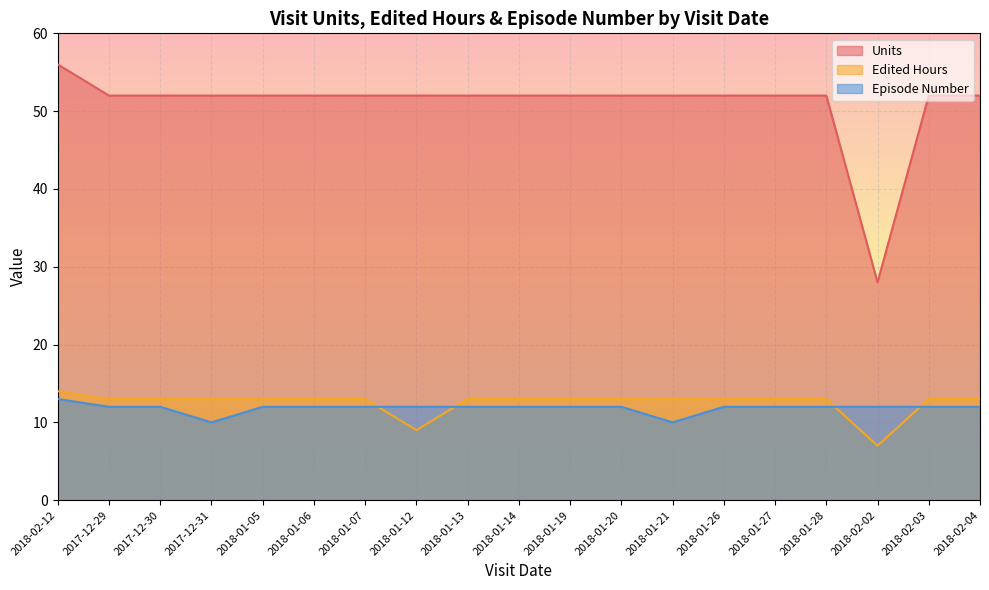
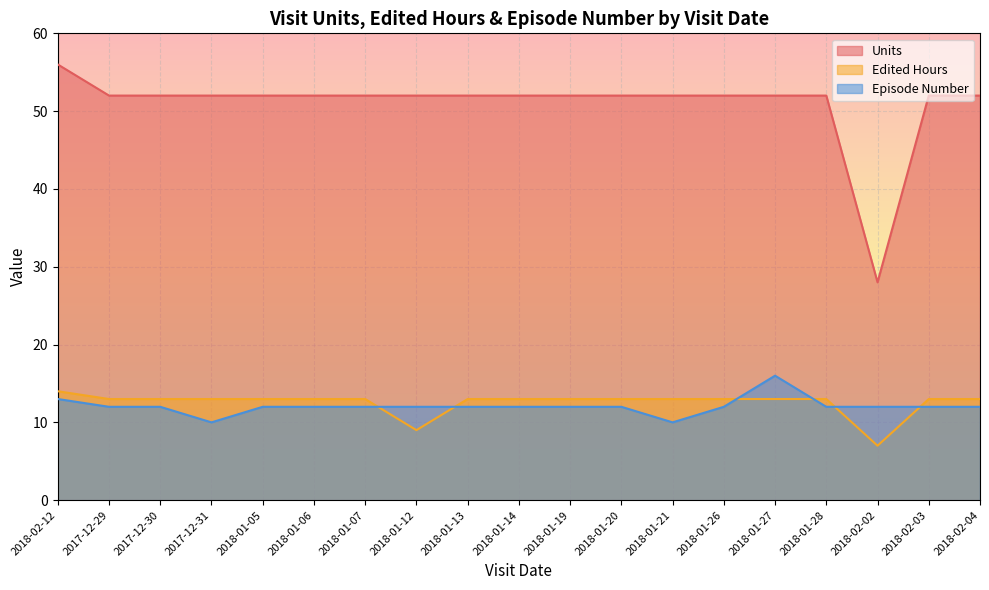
  {
    "Units": {
      "2018-02-12": 56,
      "2017-12-29": 52,
      "2017-12-30": 52,
      "2017-12-31": 52,
      "2018-01-05": 52,
      "2018-01-06": 52,
      "2018-01-07": 52,
      "2018-01-12": 52,
      "2018-01-13": 52,
      "2018-01-14": 52,
      "2018-01-19": 52,
      "2018-01-20": 52,
      "2018-01-21": 52,
      "2018-01-26": 52,
      "2018-01-27": 52,
      "2018-01-28": 52,
      "2018-02-02": 28,
      "2018-02-04": 52
    },
    "Edited Hours": {
      "2018-02-12": 14,
      "2017-12-29": 13,
      "2017-12-30": 13,
      "2017-12-31": 13,
      "2018-01-05": 13,
      "2018-01-06": 13,
      "2018-01-07": 13,
      "2018-01-12": 9,
      "2018-01-13": 13,
      "2018-01-14": 13,
      "2018-01-19": 13,
      "2018-01-20": 13,
      "2018-01-21": 13,
      "2018-01-26": 13,
      "2018-01-27": 13,
      "2018-01-28": 13,
      "2018-02-02": 7,
      "2018-02-03": 13,
      "2018-02-04": 13
    },
    "Episode Number": {
      "2018-02-12": 13,
      "2017-12-29": 12,
      "2017-12-30": 12,
      "2017-12-31": 10,
      "2018-01-05": 12,
      "2018-01-06": 12,
      "2018-01-07": 12,
      "2018-01-12": 12,
      "2018-01-13": 12,
      "2018-01-14": 12,
      "2018-01-19": 12,
      "2018-01-20": 12,
      "2018-01-21": 10,
      "2018-01-26": 12,
-     "2018-01-27": 12,
+     "2018-01-27": 16,
      "2018-01-28": 12,
      "2018-02-02": 12,
      "2018-02-03": 12,
      "2018-02-04": 12
    }
  }
